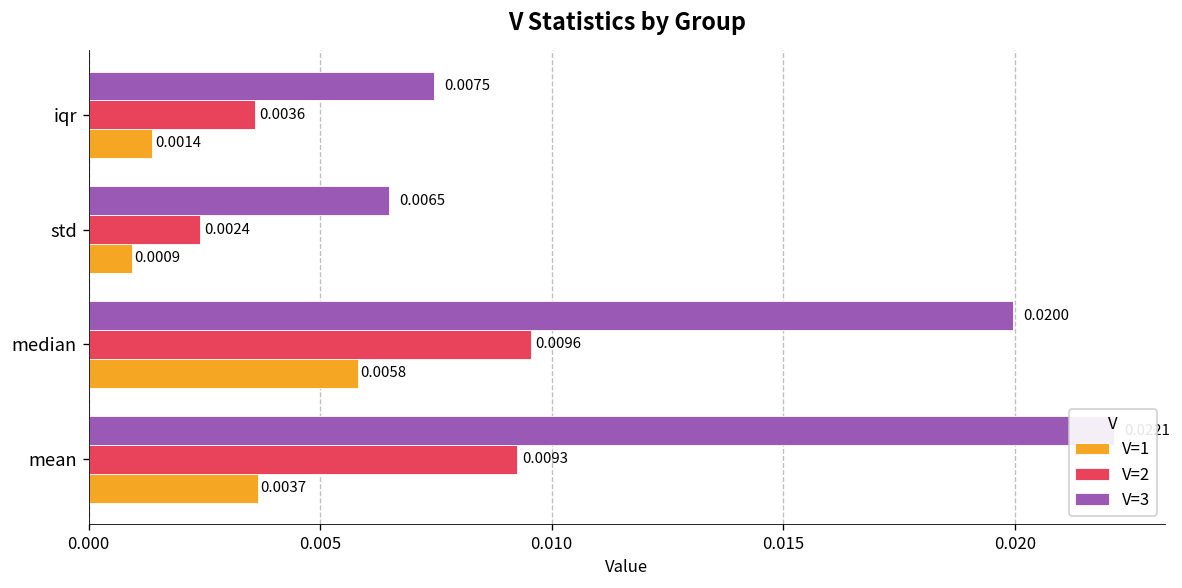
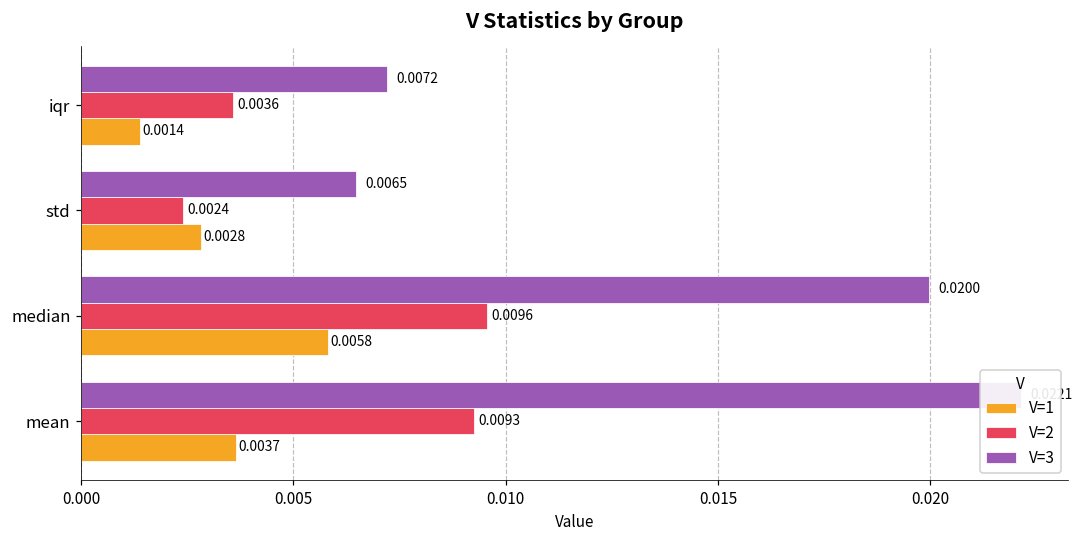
  {
    "V=1": {
      "iqr": 0.0014,
-     "std": 0.0009,
+     "std": 0.0028,
      "median": 0.0058,
      "mean": 0.0037
    },
    "V=2": {
      "iqr": 0.0036,
      "std": 0.0024,
      "median": 0.0096,
      "mean": 0.0093
    },
    "V=3": {
-     "iqr": 0.0075,
+     "iqr": 0.0072,
      "std": 0.0065,
      "median": 0.0200
    }
  }
